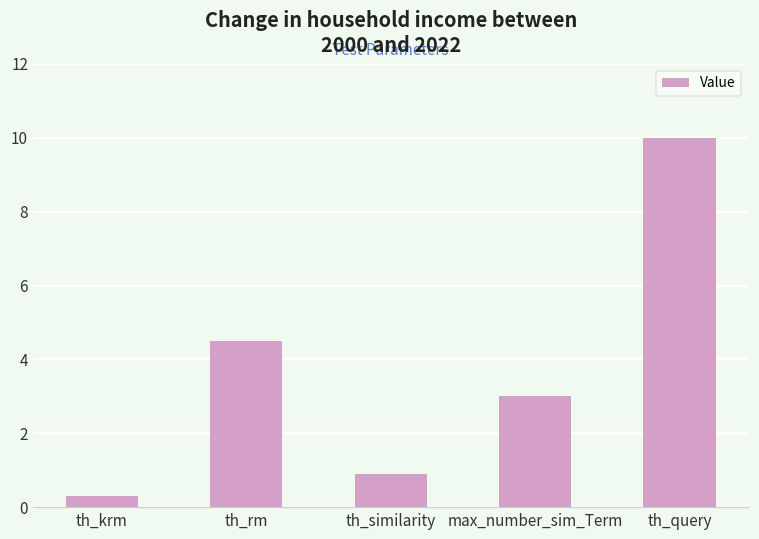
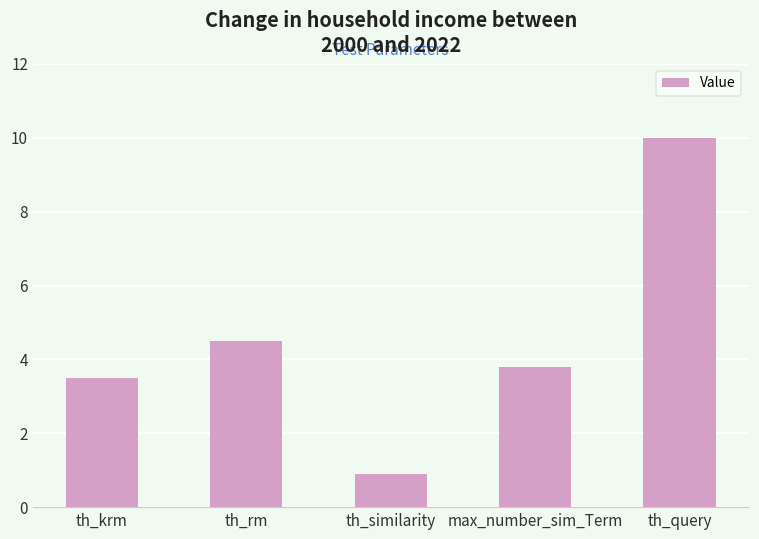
  {
-   "th_krm": 0.3,
+   "th_krm": 3.5,
    "th_rm": 4.5,
    "th_similarity": 0.9,
-   "max_number_sim_Term": 3.0,
+   "max_number_sim_Term": 3.8,
    "th_query": 10.0
  }
